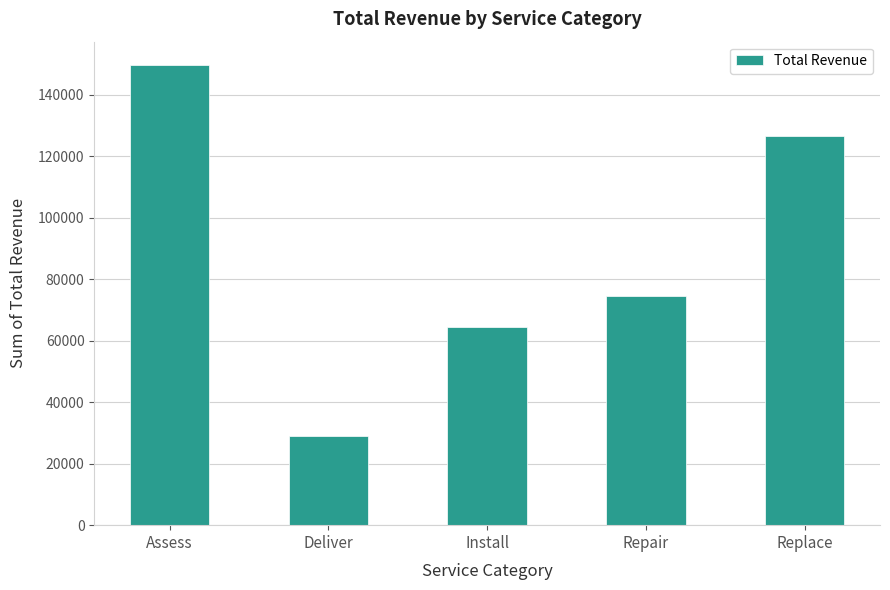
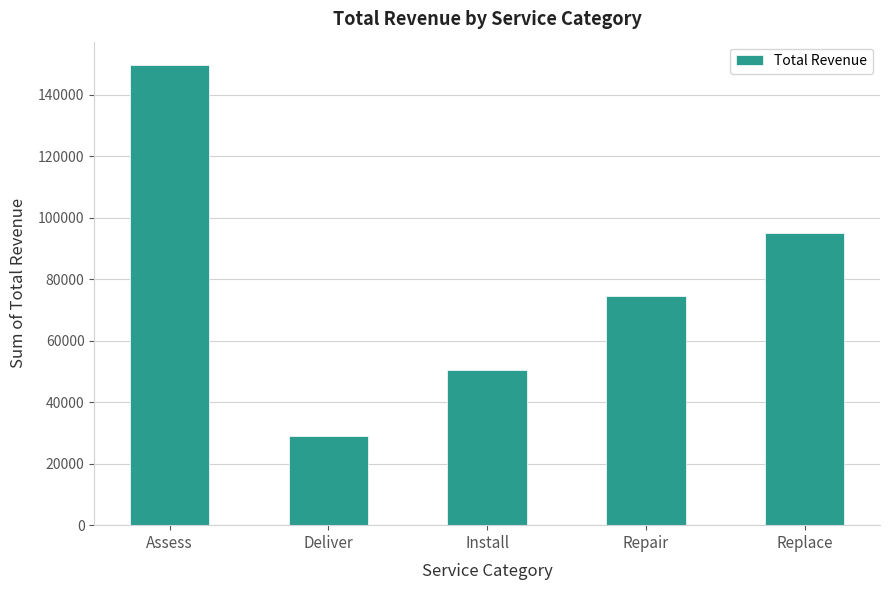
  {
    "Assess": 150000,
    "Deliver": 29000,
-   "Install": 65000,
+   "Install": 51000,
    "Repair": 75000,
-   "Replace": 127000
+   "Replace": 95000
  }
